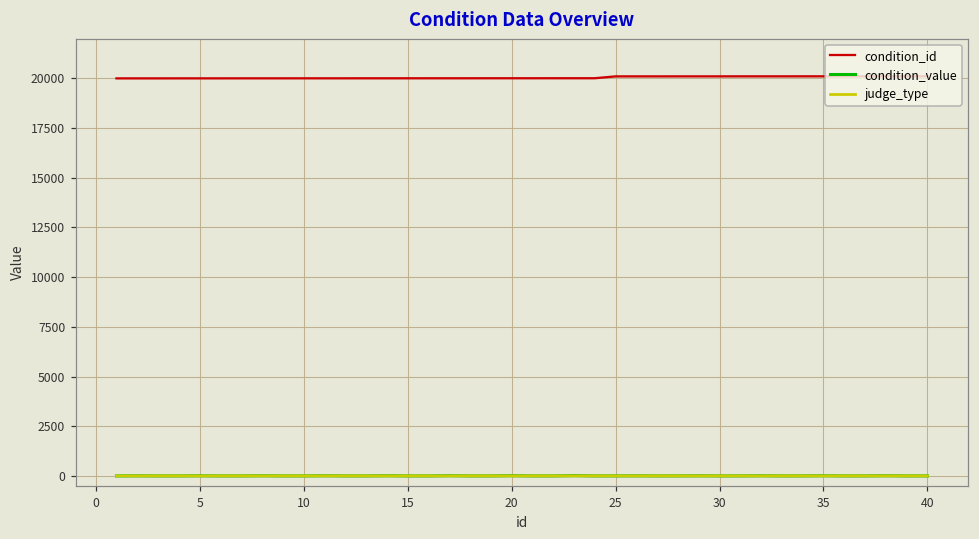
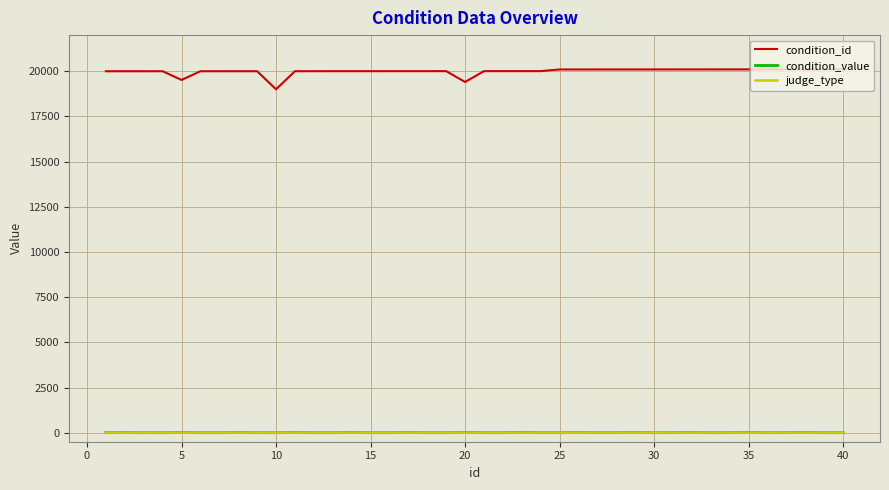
  {
    "condition_id": {
-     "5": 20000,
-     "10": 20000,
+     "5": 19500,
+     "10": 19000,
      "15": 20000,
-     "20": 20000,
+     "20": 19400,
      "25": 20100,
      "30": 20100,
      "35": 20100
    }
  }
